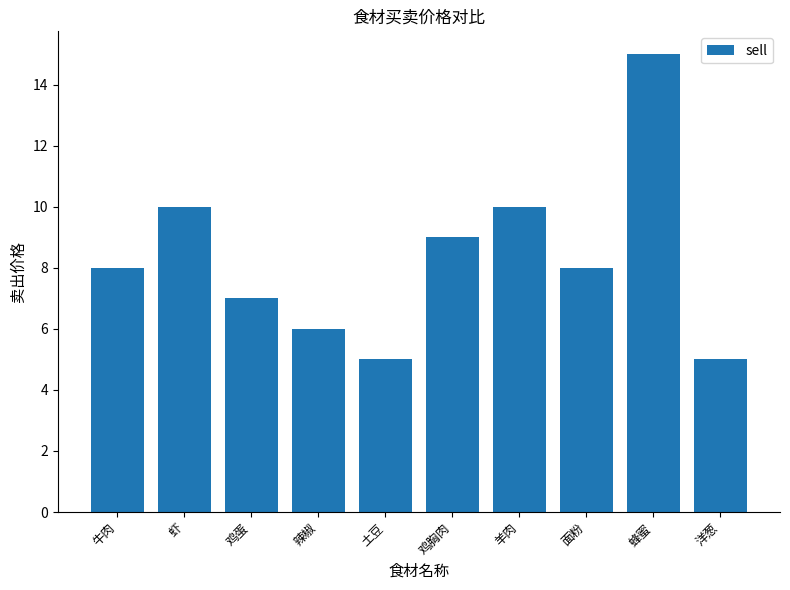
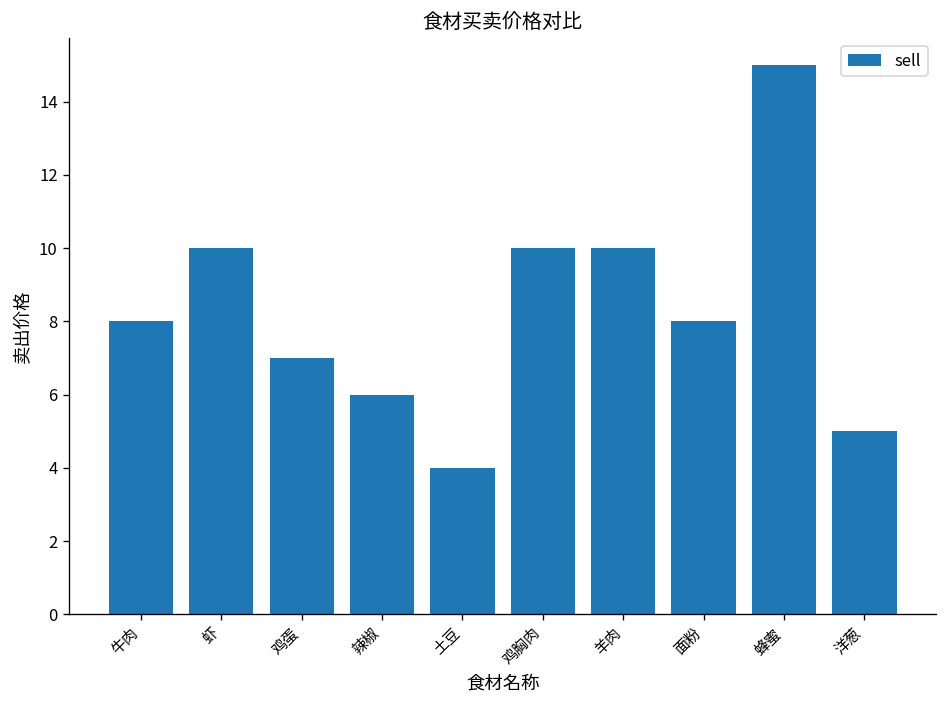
  {
    "牛肉": 8,
    "虾": 10,
    "鸡蛋": 7,
    "辣椒": 6,
-   "土豆": 5,
-   "鸡胸肉": 9,
+   "土豆": 4,
+   "鸡胸肉": 10,
    "羊肉": 10,
    "面粉": 8,
    "蜂蜜": 15,
    "洋葱": 5
  }
